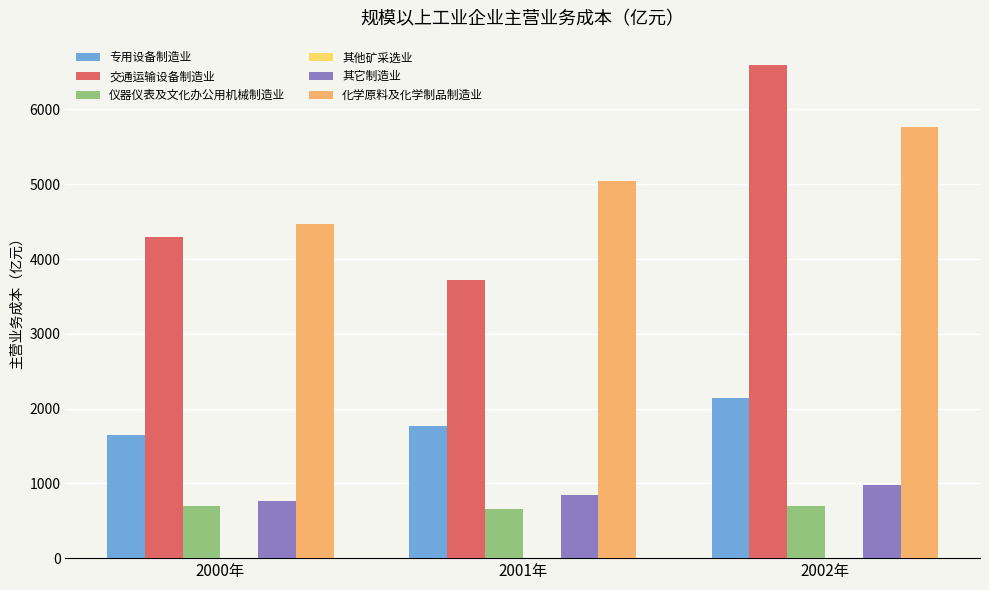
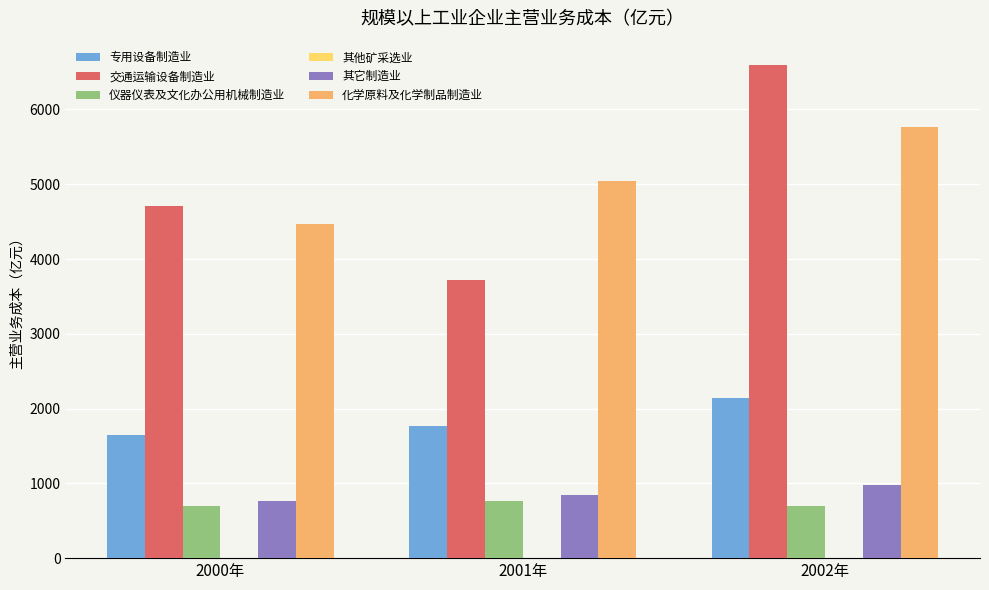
  {
    "交通运输设备制造业": {
-     "2000年": 4300,
+     "2000年": 4700,
      "2001年": 3700,
      "2002年": 6600
    },
    "仪器仪表及文化办公用机械制造业": {
      "2000年": 700,
-     "2001年": 700,
+     "2001年": 800,
      "2002年": 700
    }
  }
